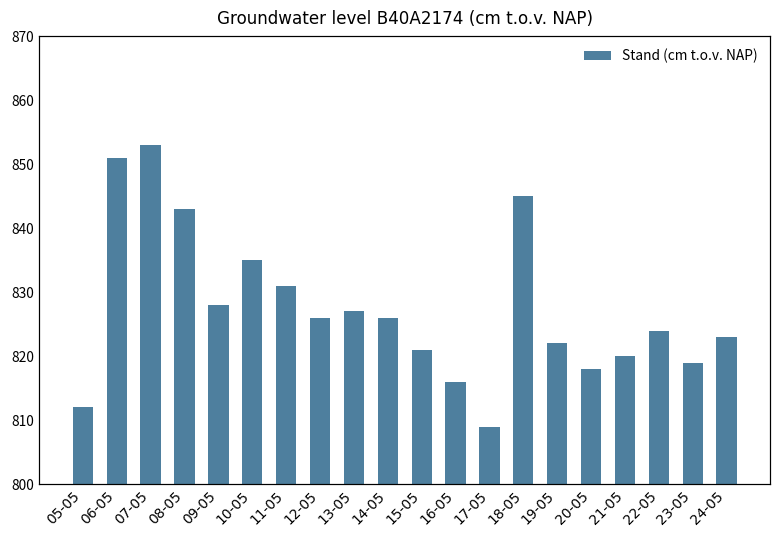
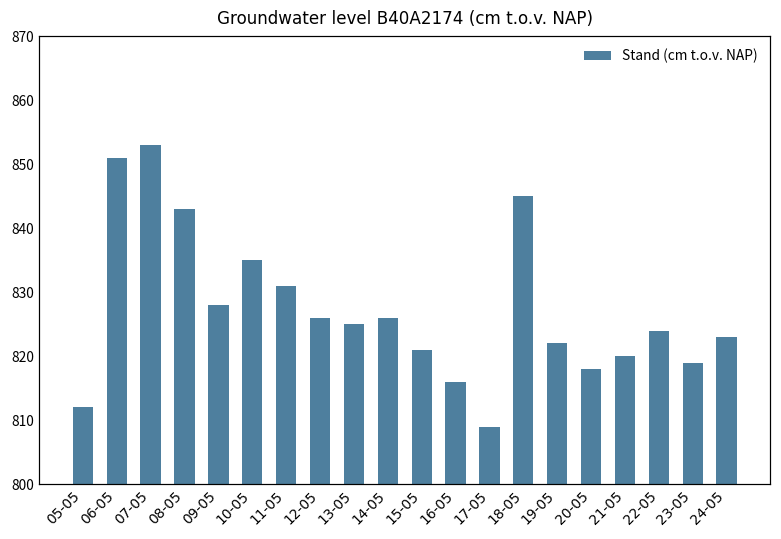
  {
    "05-05": 812,
    "06-05": 851,
    "07-05": 853,
    "08-05": 843,
    "09-05": 828,
    "10-05": 835,
    "11-05": 831,
    "12-05": 826,
-   "13-05": 827,
+   "13-05": 825,
    "14-05": 826,
    "15-05": 821,
    "16-05": 816,
    "17-05": 809,
    "18-05": 845,
    "19-05": 822,
    "20-05": 818,
    "21-05": 820,
    "22-05": 824,
    "23-05": 819,
    "24-05": 823
  }
